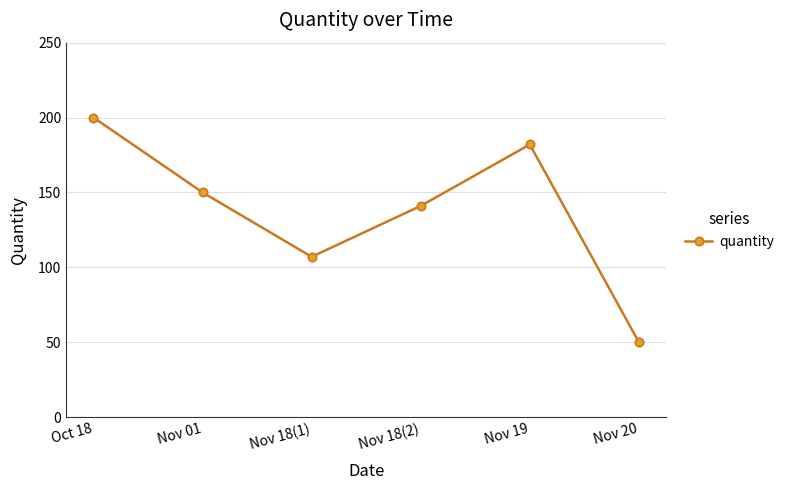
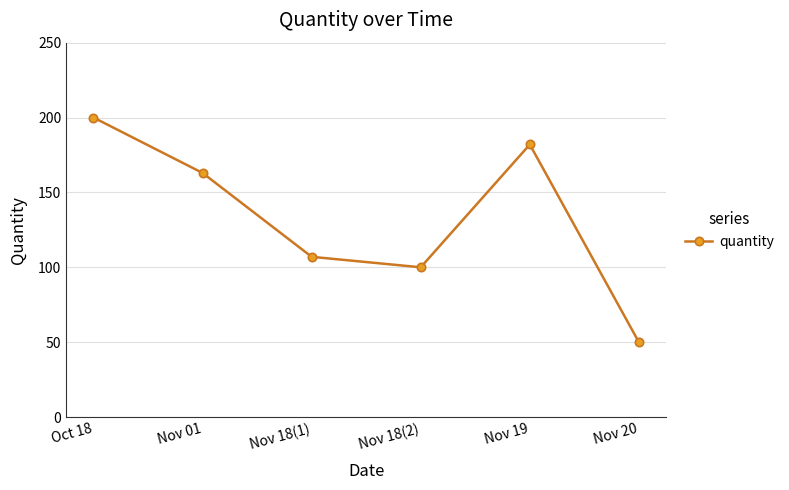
  {
    "Oct 18": 200,
-   "Nov 01": 150,
+   "Nov 01": 163,
    "Nov 18(1)": 107,
-   "Nov 18(2)": 141,
+   "Nov 18(2)": 100,
    "Nov 19": 182,
    "Nov 20": 50
  }
